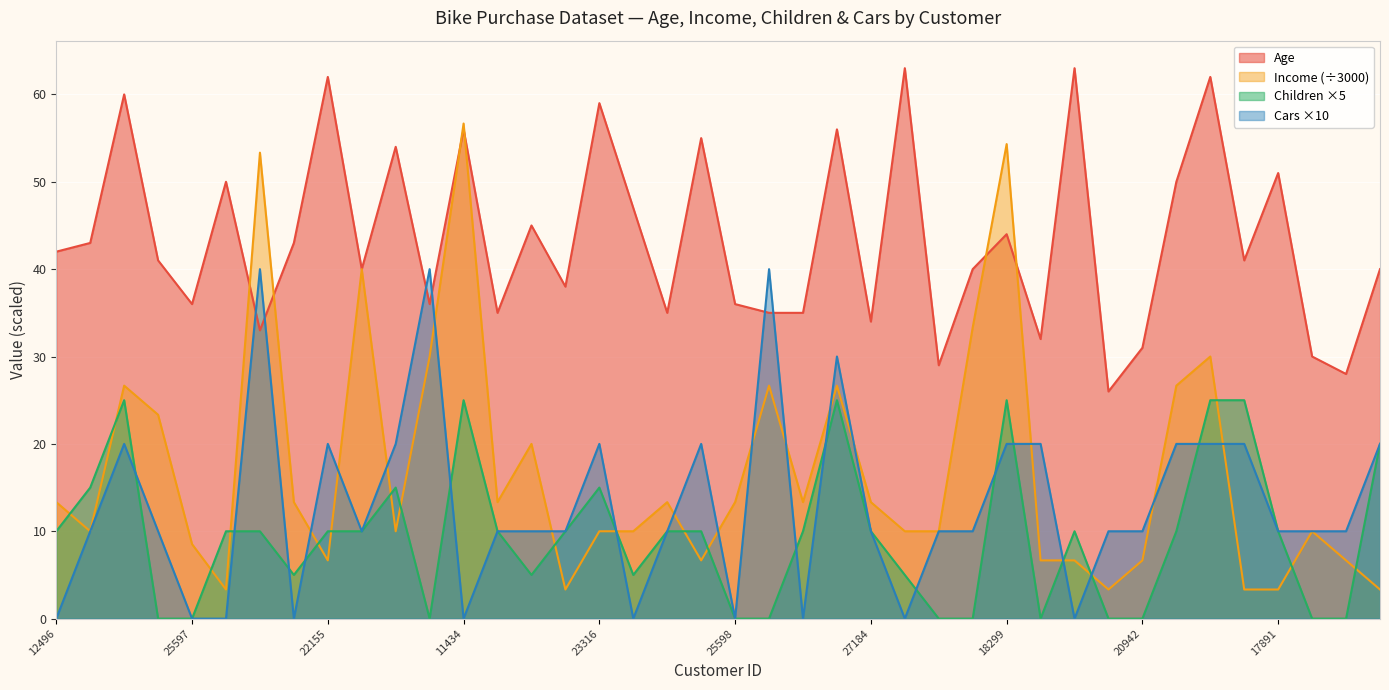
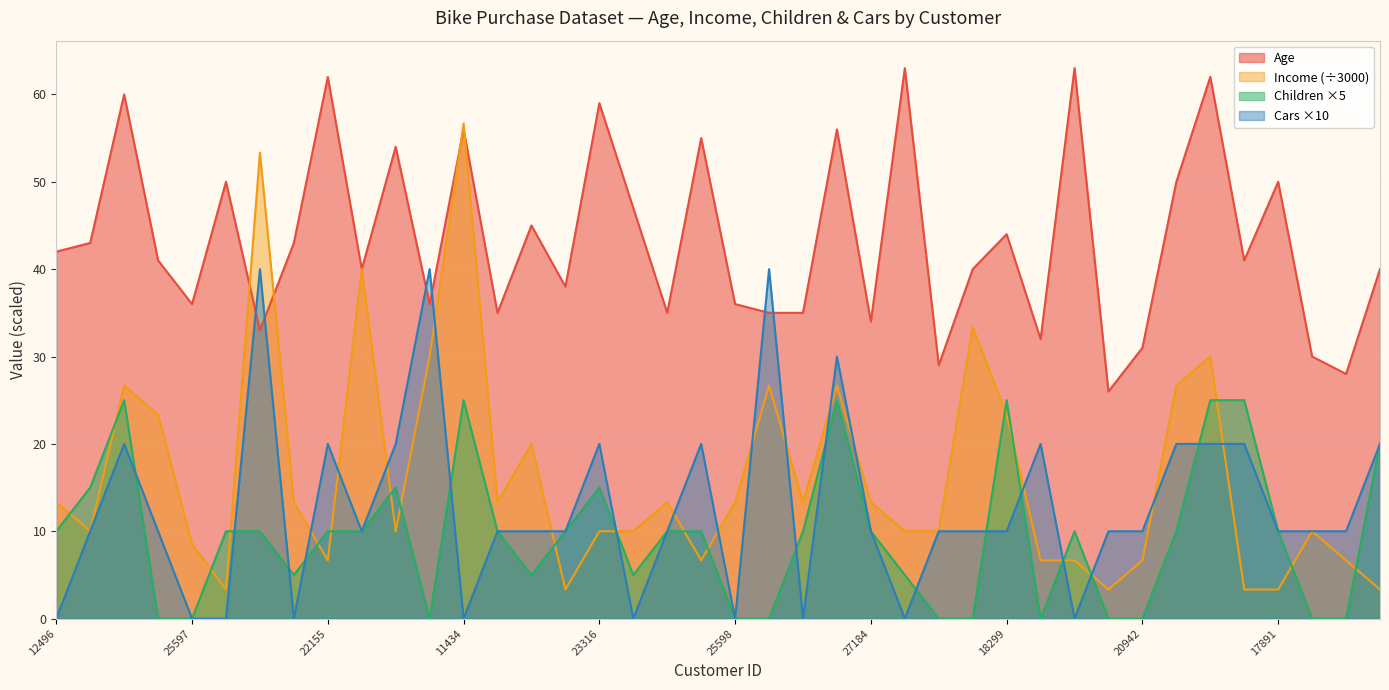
  {
    "Age": {
      "12496": 42,
      "25597": 36,
      "22155": 62,
      "11434": 56,
      "23316": 59,
      "25598": 36,
      "27184": 34,
      "18299": 44,
      "20942": 31,
-     "17891": 51
+     "17891": 50
    },
    "Income (÷3000)": {
      "12496": 13,
      "25597": 9,
      "22155": 7,
      "11434": 57,
      "23316": 10,
      "25598": 13,
      "27184": 13,
-     "18299": 54,
+     "18299": 23,
      "20942": 7,
      "17891": 3
    },
    "Children ×5": {
      "12496": 10,
      "22155": 10,
      "11434": 25,
      "23316": 15,
      "18299": 25,
      "20942": 0
    },
    "Cars ×10": {
      "12496": 0,
      "22155": 20,
      "11434": 0,
      "23316": 20,
-     "18299": 20,
+     "18299": 10,
      "20942": 10
    }
  }
